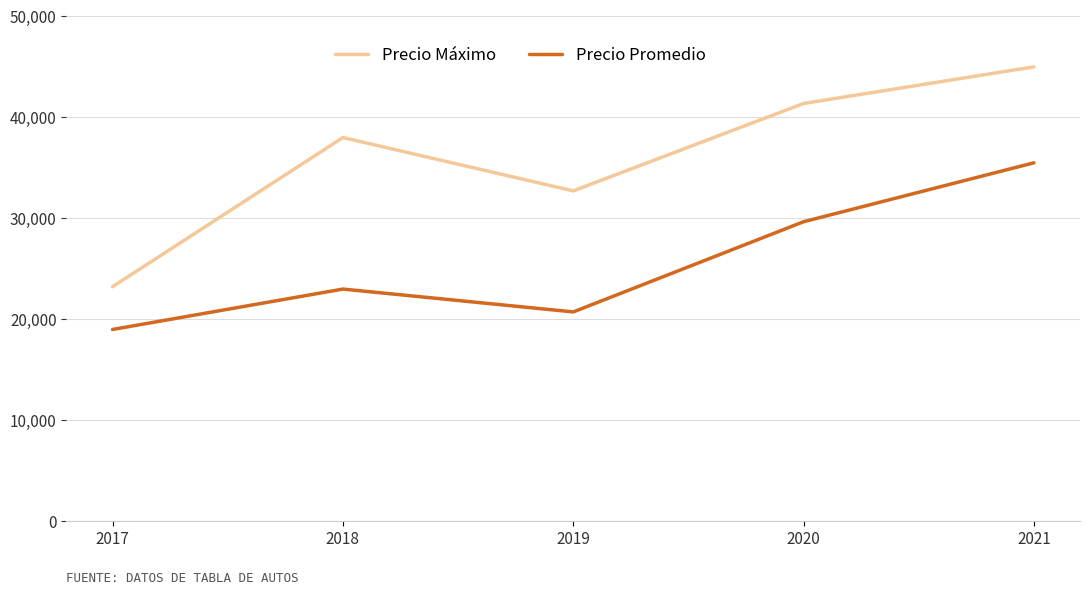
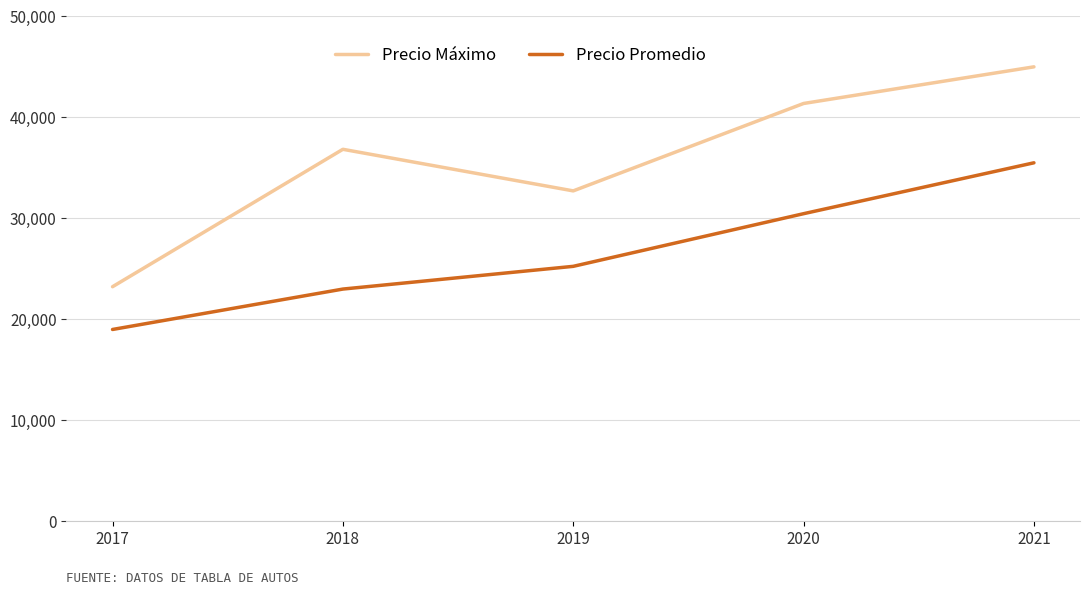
  {
    "Precio Máximo": {
      "2017": "23,200",
-     "2018": "38,000",
+     "2018": "36,800",
      "2019": "32,700",
      "2020": "41,400",
      "2021": "45,000"
    },
    "Precio Promedio": {
      "2017": "19,000",
      "2018": "23,000",
-     "2019": "20,700",
-     "2020": "29,700",
+     "2019": "25,300",
+     "2020": "30,500",
      "2021": "35,500"
    }
  }
